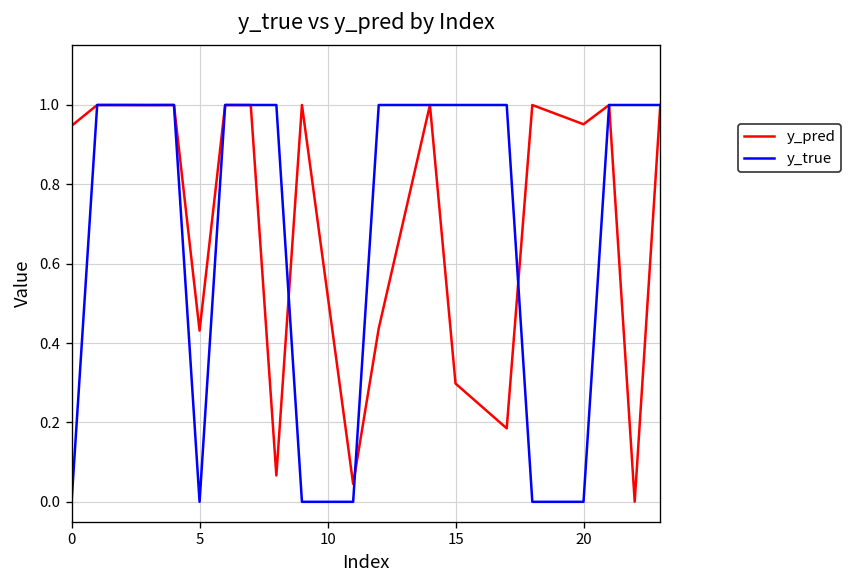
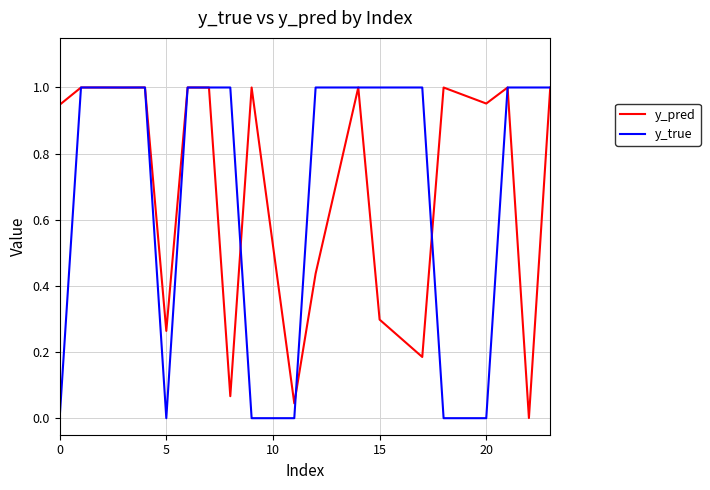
  {
    "y_pred": {
      "0": 0.95,
-     "5": 0.43,
+     "5": 0.26,
      "15": 0.30,
      "20": 0.95
    },
    "y_true": {
      "0": 0.00,
      "5": 0.00,
      "15": 1.00,
      "20": 0.00
    }
  }
